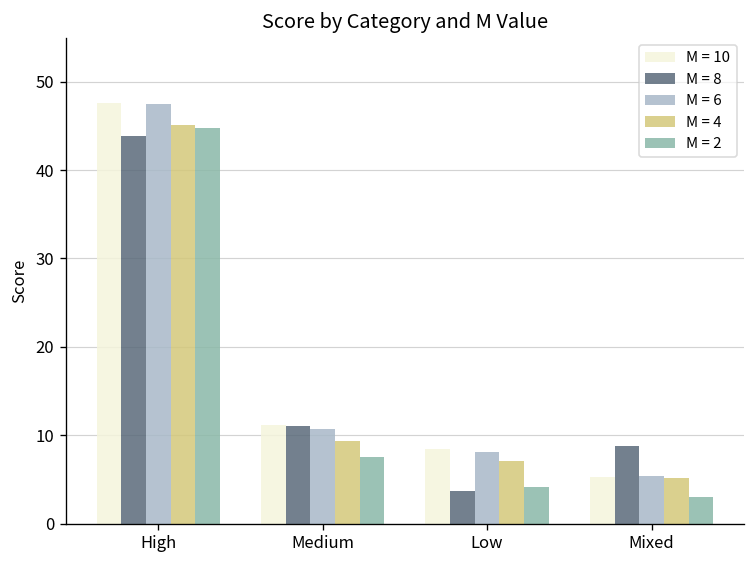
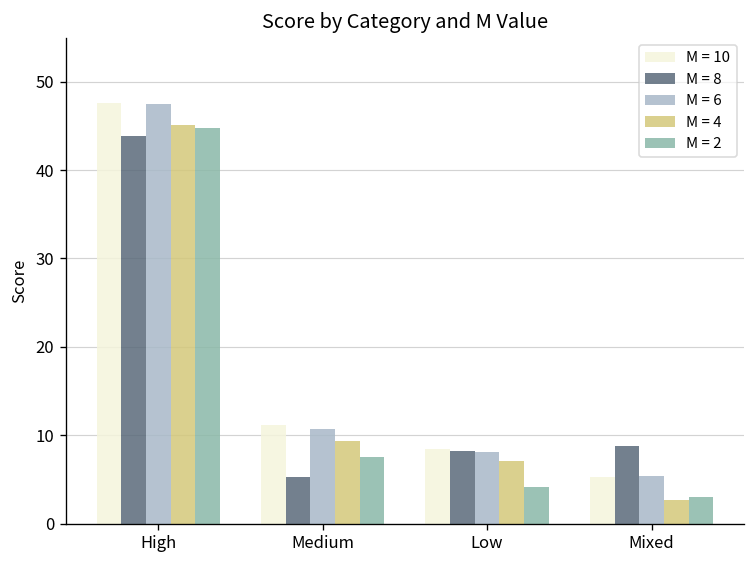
  {
    "M = 10": {
      "High": 48,
      "Medium": 11,
      "Low": 8,
      "Mixed": 5
    },
    "M = 8": {
      "High": 44,
-     "Medium": 11,
-     "Low": 4,
+     "Medium": 5,
+     "Low": 8,
      "Mixed": 9
    },
    "M = 4": {
      "High": 45,
      "Medium": 9,
      "Low": 7,
-     "Mixed": 5
+     "Mixed": 3
    }
  }
